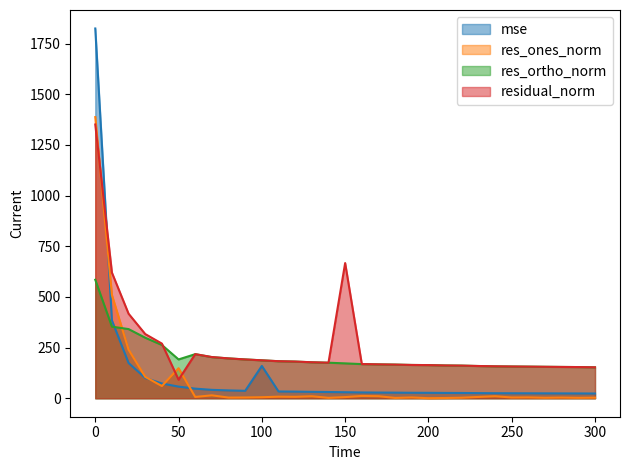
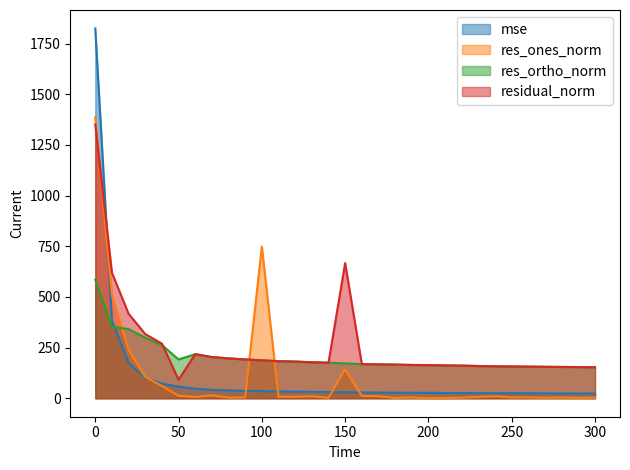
  {
    "mse": {
      "0": 1820,
      "50": 60,
-     "100": 160,
+     "100": 40,
      "150": 30,
      "200": 30,
      "250": 20,
      "300": 20
    },
    "res_ones_norm": {
      "0": 1390,
-     "50": 150,
-     "100": 10,
-     "150": 10,
+     "50": 10,
+     "100": 750,
+     "150": 140,
      "200": 0,
      "250": 0,
      "300": 0
    },
    "res_ortho_norm": {
      "0": 580,
      "50": 190,
      "150": 170
    },
    "residual_norm": {
      "0": 1350,
      "50": 90,
      "150": 670
    }
  }
